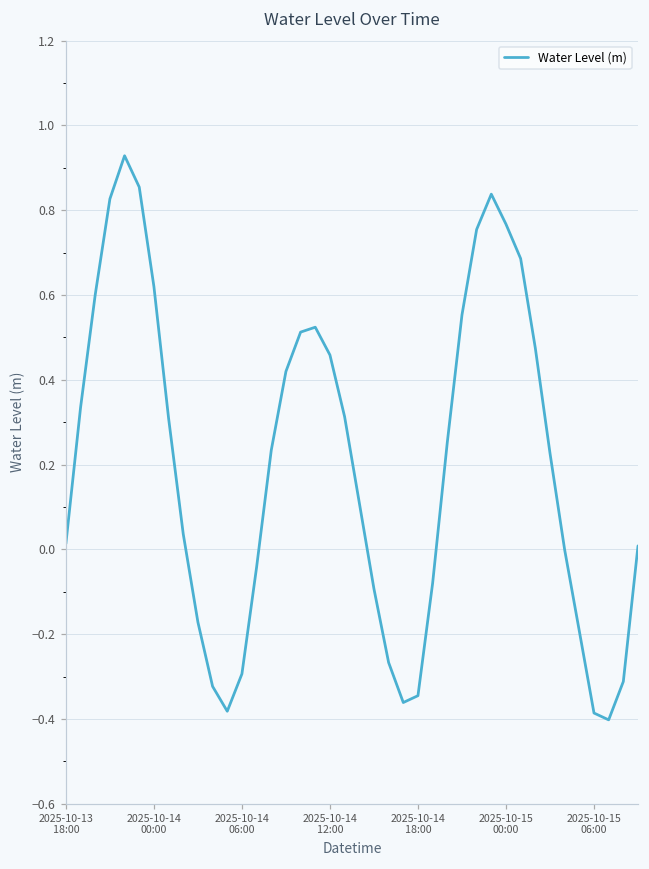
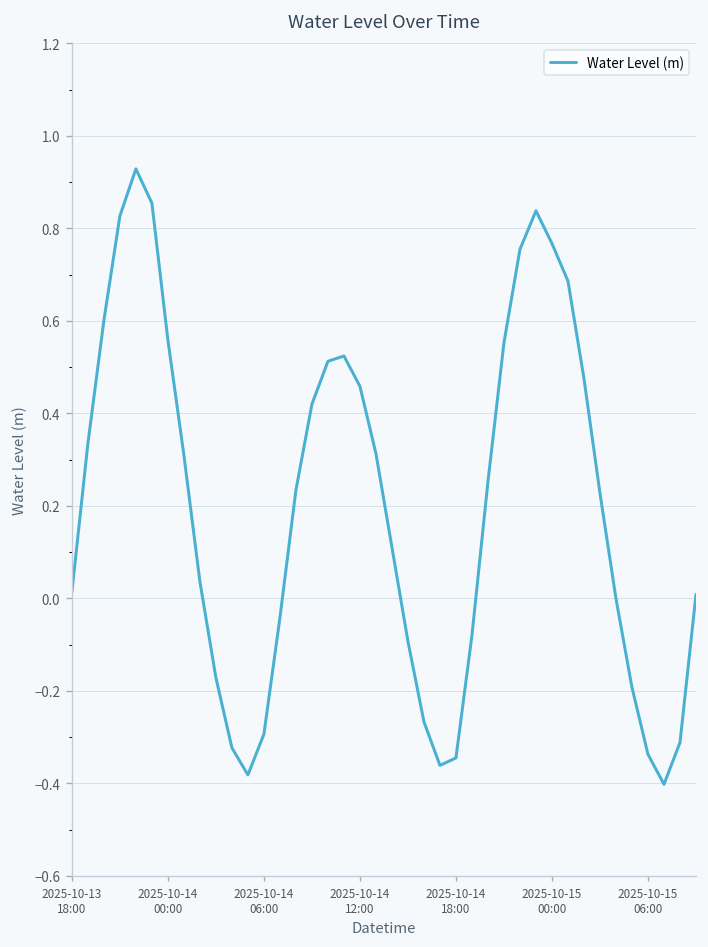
  {
    "2025-10-13 18:00": 0.01,
-   "2025-10-14 00:00": 0.62,
+   "2025-10-14 00:00": 0.56,
    "2025-10-14 06:00": -0.29,
    "2025-10-14 12:00": 0.46,
    "2025-10-14 18:00": -0.34,
    "2025-10-15 00:00": 0.77,
-   "2025-10-15 06:00": -0.39
+   "2025-10-15 06:00": -0.34
  }
